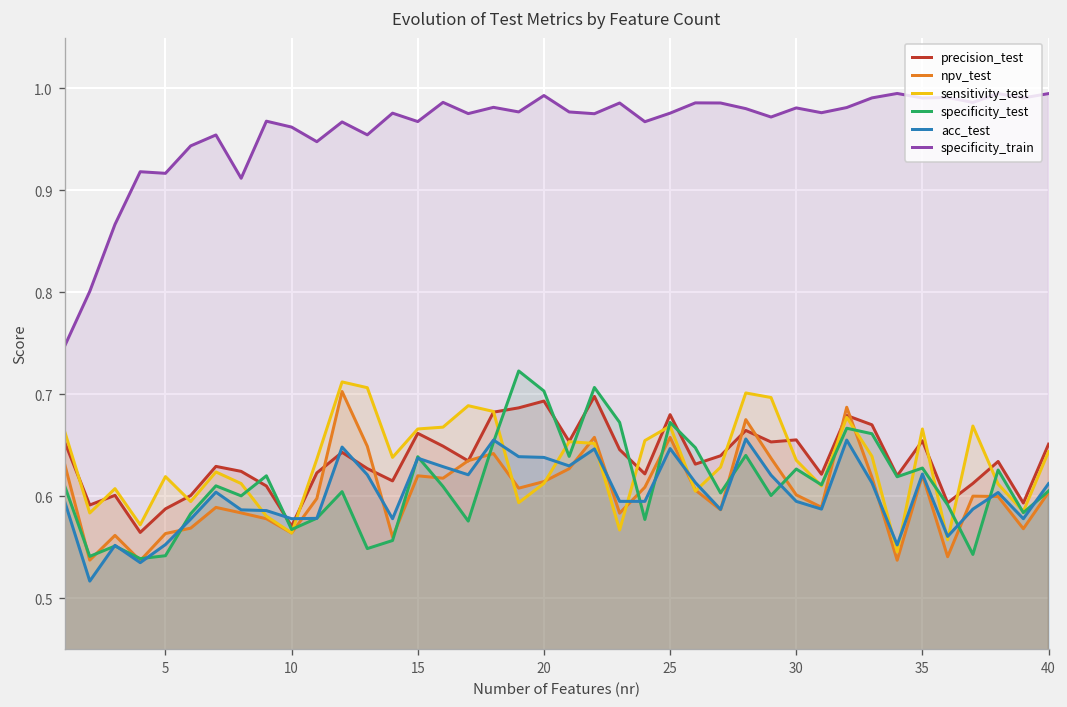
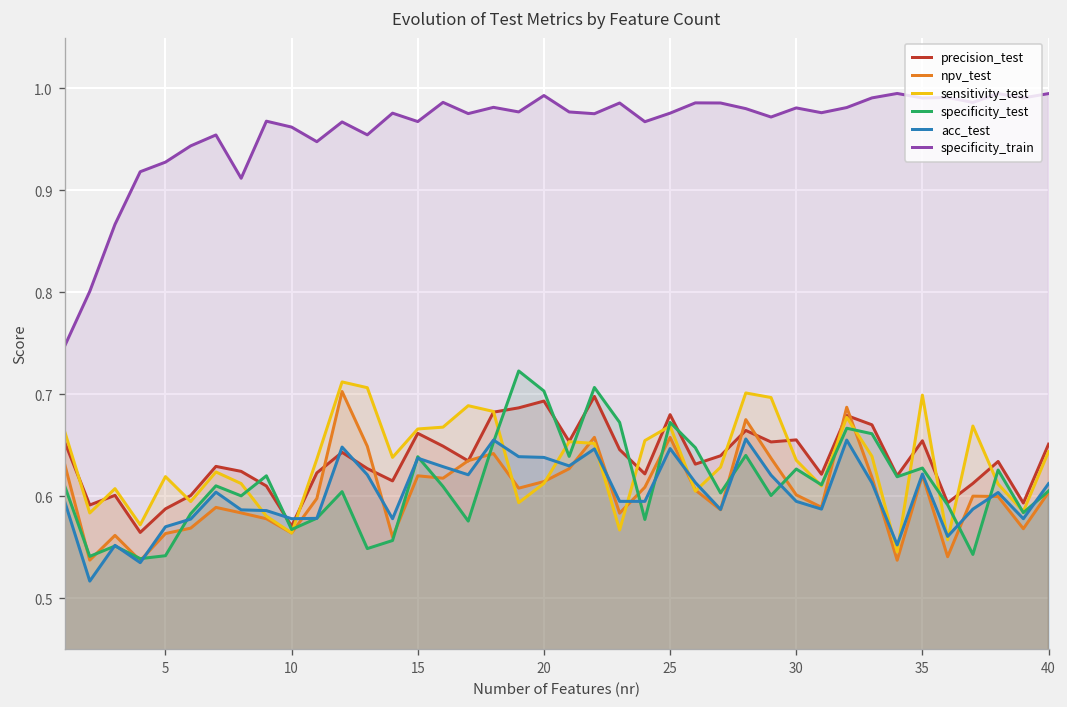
  {
    "precision_test": {
      "5": 0.59,
      "10": 0.57,
      "15": 0.66,
      "20": 0.69,
      "25": 0.68,
      "30": 0.66,
      "35": 0.65,
      "40": 0.65
    },
    "npv_test": {
      "5": 0.56,
      "15": 0.62,
      "25": 0.66,
      "30": 0.60
    },
    "sensitivity_test": {
      "5": 0.62,
      "15": 0.67,
      "25": 0.67,
      "30": 0.64,
-     "35": 0.67,
+     "35": 0.70,
      "40": 0.64
    },
    "specificity_test": {
      "5": 0.54,
      "10": 0.57,
      "20": 0.70,
      "25": 0.67,
      "30": 0.63,
      "35": 0.63
    },
    "acc_test": {
-     "5": 0.55,
+     "5": 0.57,
      "10": 0.58,
      "20": 0.64,
      "25": 0.65,
      "30": 0.59,
      "40": 0.61
    },
    "specificity_train": {
-     "5": 0.92,
+     "5": 0.93,
      "10": 0.96,
      "15": 0.97,
      "20": 0.99,
      "25": 0.98,
      "30": 0.98,
      "40": 1.00
    }
  }
